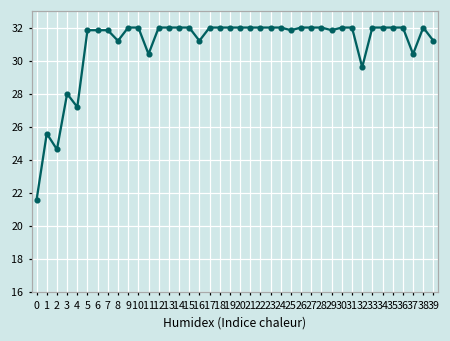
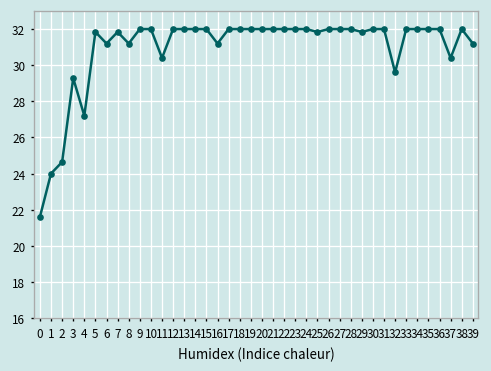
  {
    "0": 21.6,
-   "1": 25.6,
+   "1": 24.0,
    "2": 24.6,
-   "3": 28.0,
+   "3": 29.3,
    "4": 27.2,
    "5": 31.8,
-   "6": 31.8,
+   "6": 31.2,
    "7": 31.8,
    "8": 31.2,
    "9": 32.0,
    "20": 32.0,
    "21": 32.0,
    "22": 32.0,
    "23": 32.0,
    "24": 32.0,
    "25": 31.8,
    "26": 32.0,
    "27": 32.0,
    "28": 32.0,
    "29": 31.8
  }
